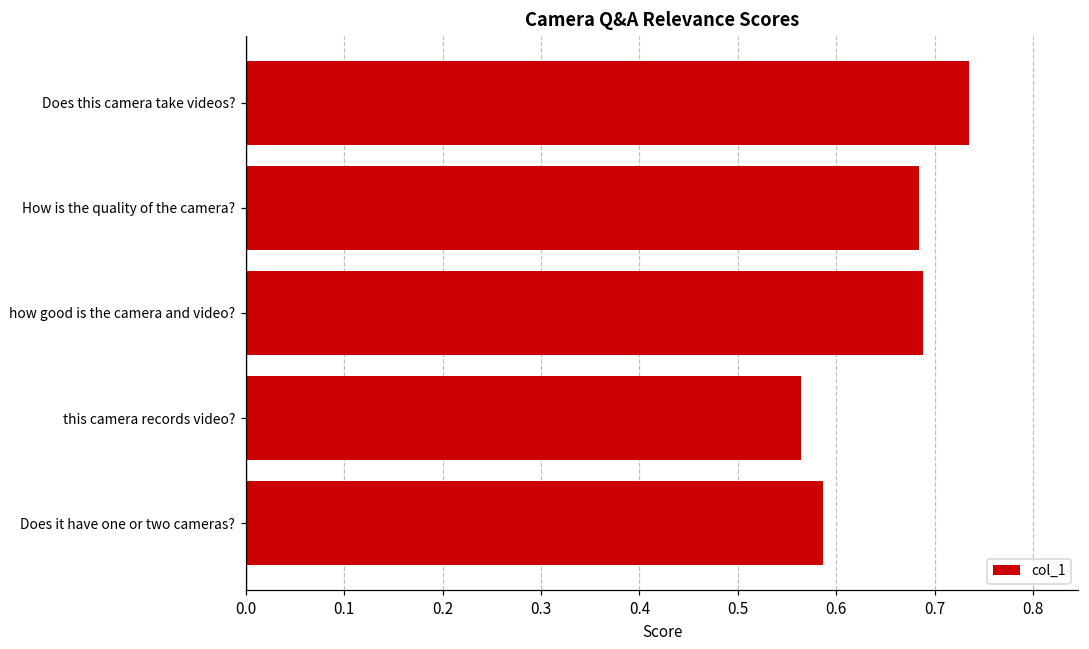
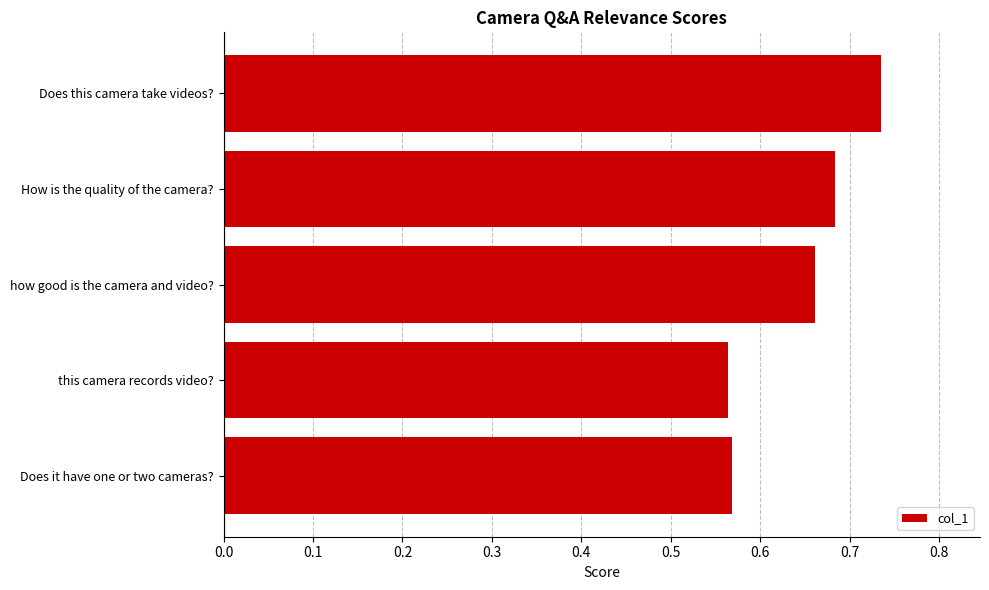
  {
    "Does this camera take videos?": 0.74,
    "How is the quality of the camera?": 0.68,
-   "how good is the camera and video?": 0.69,
+   "how good is the camera and video?": 0.66,
    "this camera records video?": 0.56,
-   "Does it have one or two cameras?": 0.59
+   "Does it have one or two cameras?": 0.57
  }
